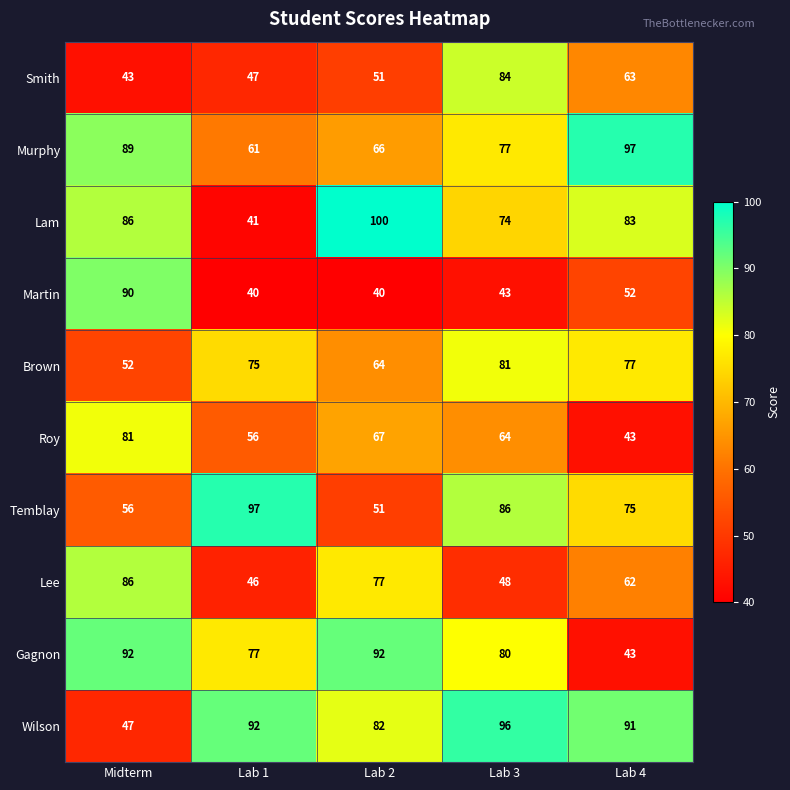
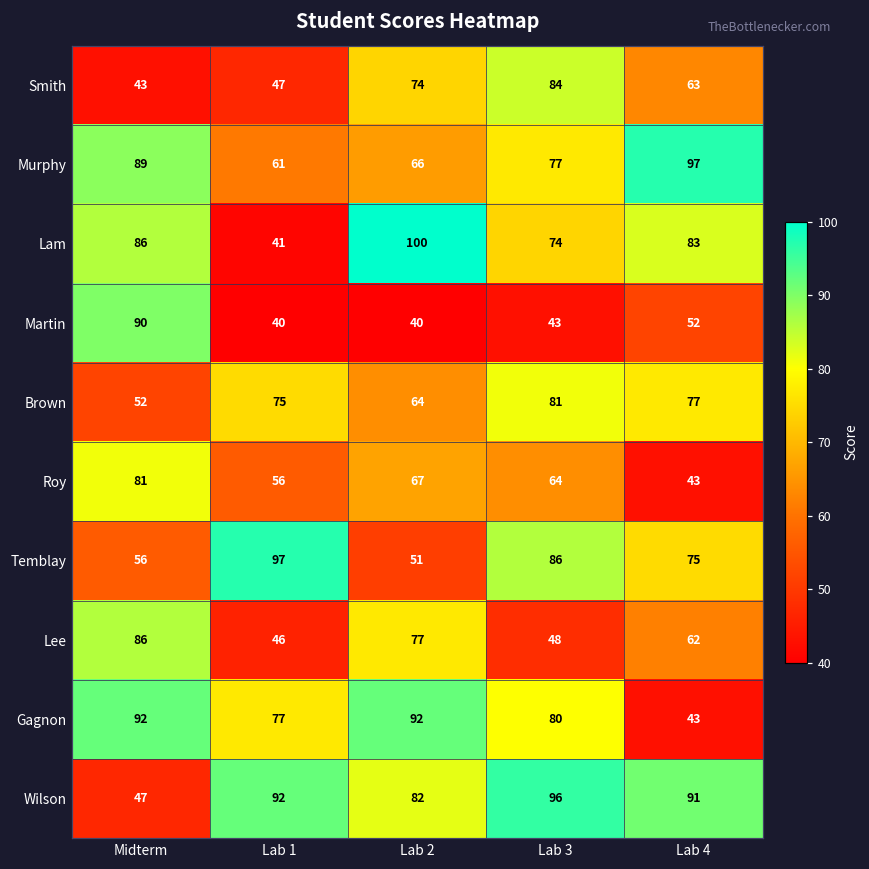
  {
    "Smith": {
      "Midterm": 43,
      "Lab 1": 47,
-     "Lab 2": 51,
+     "Lab 2": 74,
      "Lab 3": 84,
      "Lab 4": 63
    },
    "Murphy": {
      "Midterm": 89,
      "Lab 1": 61,
      "Lab 2": 66,
      "Lab 3": 77,
      "Lab 4": 97
    },
    "Lam": {
      "Midterm": 86,
      "Lab 1": 41,
      "Lab 2": 100,
      "Lab 3": 74,
      "Lab 4": 83
    },
    "Martin": {
      "Midterm": 90,
      "Lab 1": 40,
      "Lab 2": 40,
      "Lab 3": 43,
      "Lab 4": 52
    },
    "Brown": {
      "Midterm": 52,
      "Lab 1": 75,
      "Lab 2": 64,
      "Lab 3": 81,
      "Lab 4": 77
    },
    "Roy": {
      "Midterm": 81,
      "Lab 1": 56,
      "Lab 2": 67,
      "Lab 3": 64,
      "Lab 4": 43
    },
    "Temblay": {
      "Midterm": 56,
      "Lab 1": 97,
      "Lab 2": 51,
      "Lab 3": 86,
      "Lab 4": 75
    },
    "Lee": {
      "Midterm": 86,
      "Lab 1": 46,
      "Lab 2": 77,
      "Lab 3": 48,
      "Lab 4": 62
    },
    "Gagnon": {
      "Midterm": 92,
      "Lab 1": 77,
      "Lab 2": 92,
      "Lab 3": 80,
      "Lab 4": 43
    },
    "Wilson": {
      "Midterm": 47,
      "Lab 1": 92,
      "Lab 2": 82,
      "Lab 3": 96,
      "Lab 4": 91
    }
  }
